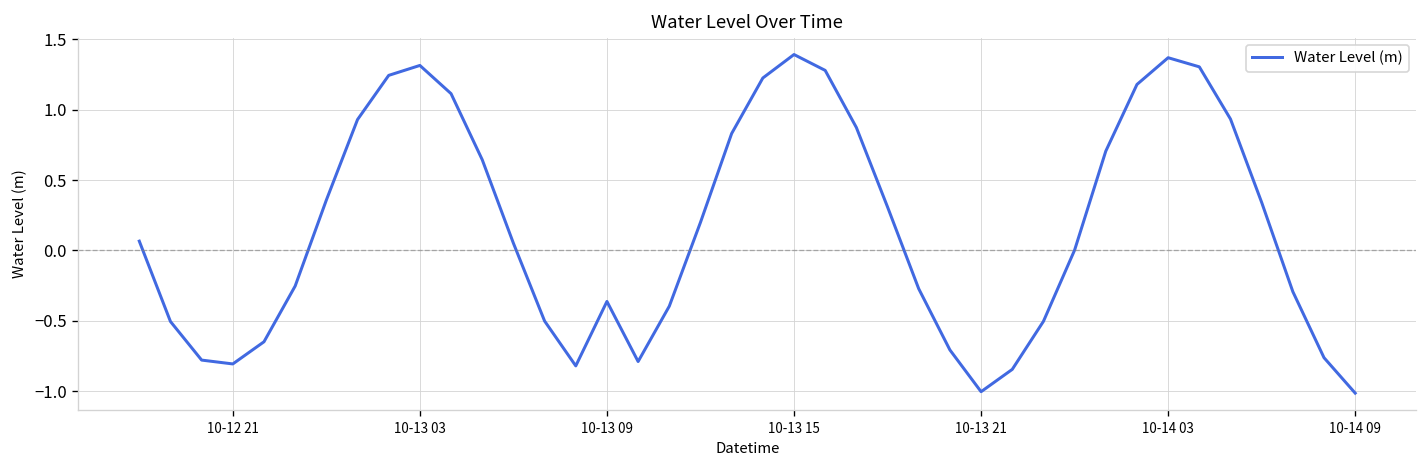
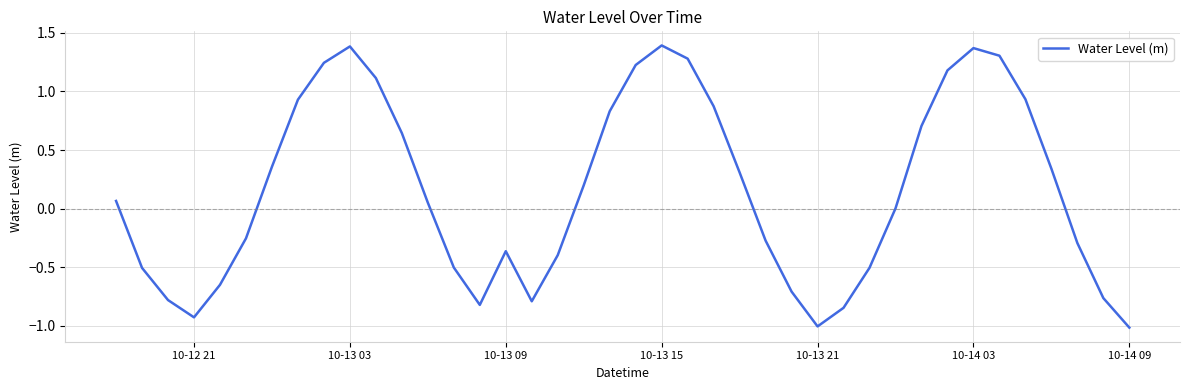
  {
-   "10-12 21": -0.81,
-   "10-13 03": 1.31,
+   "10-12 21": -0.93,
+   "10-13 03": 1.38,
    "10-13 09": -0.36,
    "10-13 15": 1.39,
    "10-13 21": -1.00,
    "10-14 03": 1.37,
    "10-14 09": -1.01
  }
